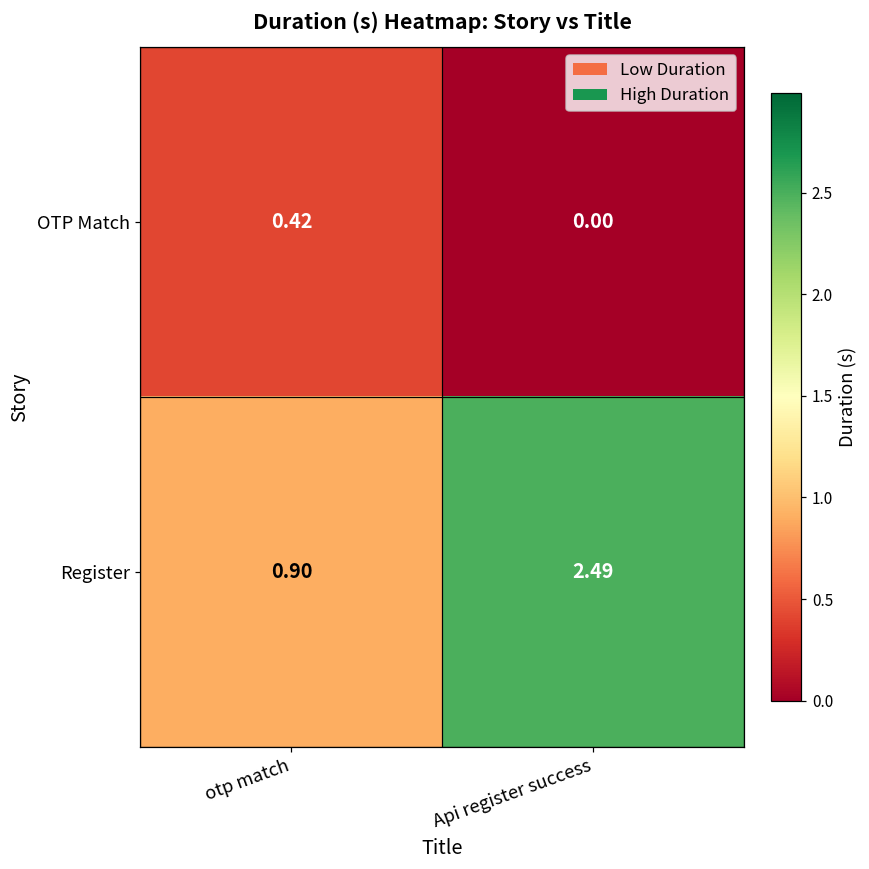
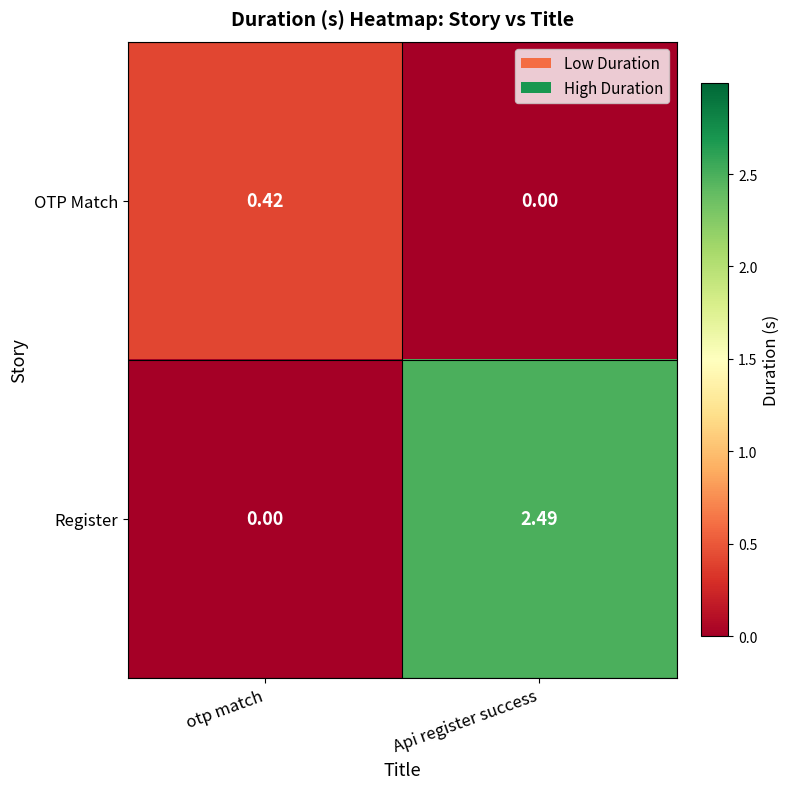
  {
    "OTP Match": {
      "otp match": 0.42,
      "Api register success": 0.00
    },
    "Register": {
-     "otp match": 0.90,
+     "otp match": 0.00,
      "Api register success": 2.49
    }
  }
